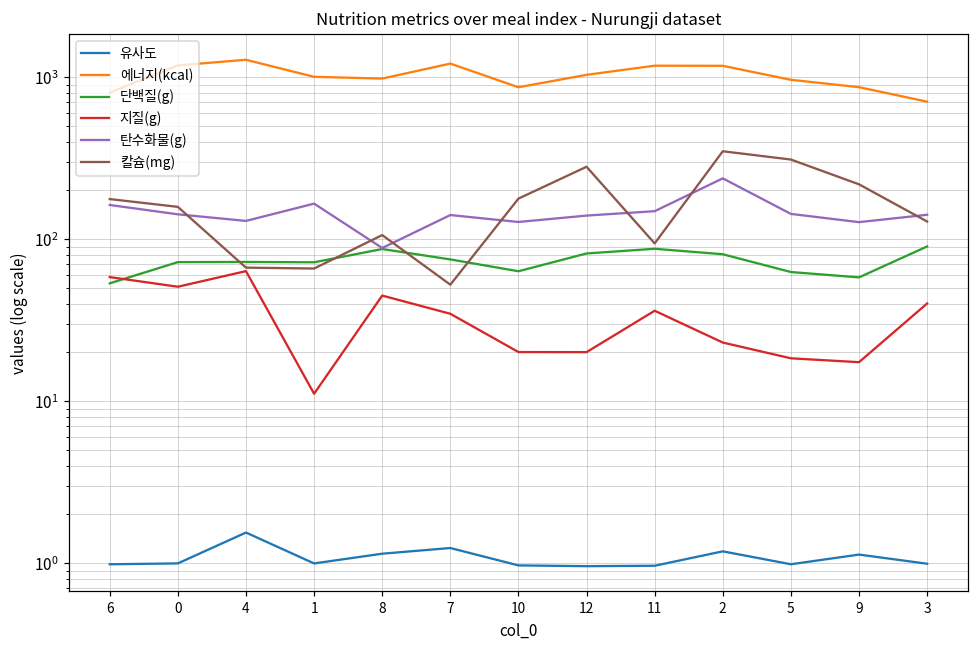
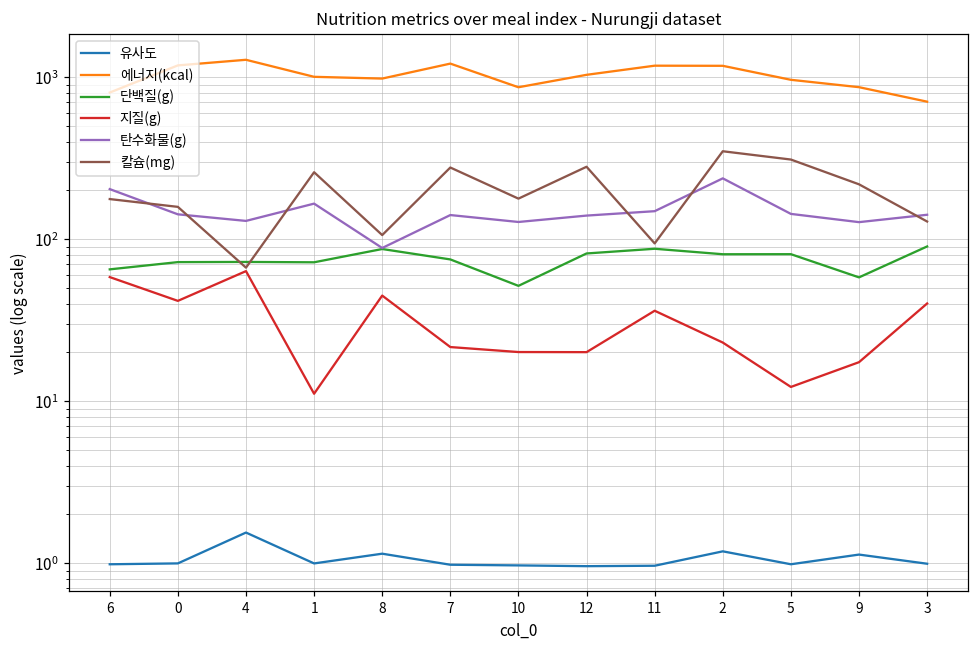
  {
    "유사도": {
      "6": 1.0,
      "0": 1.0,
      "4": 1.5,
      "1": 1.0,
      "8": 1.1,
-     "7": 1.2,
+     "7": 1.0,
      "10": 1.0,
      "12": 1.0,
      "11": 1.0,
      "2": 1.2,
      "5": 1.0,
      "9": 1.1,
      "3": 1.0
    },
    "에너지(kcal)": {
      "4": 1300,
      "1": 1000,
      "8": 1000,
      "7": 1200,
      "10": 900,
      "12": 1000,
      "11": 1200,
      "2": 1200,
      "5": 1000,
      "9": 900,
      "3": 700
    },
    "단백질(g)": {
-     "6": 53,
+     "6": 70,
      "0": 70,
      "4": 70,
      "1": 70,
      "7": 80,
-     "10": 63,
+     "10": 52,
      "12": 80,
      "11": 90,
      "2": 80,
-     "5": 63,
+     "5": 80,
      "9": 58,
      "3": 90
    },
    "지질(g)": {
      "6": 58,
-     "0": 51,
+     "0": 42,
      "4": 64,
      "1": 11,
      "8": 45,
-     "7": 35,
+     "7": 22,
      "10": 20,
      "12": 20,
      "11": 36,
      "2": 23,
-     "5": 18,
+     "5": 12,
      "9": 17,
      "3": 40
    },
    "탄수화물(g)": {
-     "6": 160,
+     "6": 200,
      "0": 140,
      "4": 130,
      "1": 170,
      "7": 140,
      "10": 130,
      "12": 140,
      "11": 150,
      "2": 240,
      "5": 140,
      "9": 130,
      "3": 140
    },
    "칼슘(mg)": {
      "6": 180,
      "0": 160,
      "4": 70,
-     "1": 70,
+     "1": 260,
      "8": 110,
-     "7": 52,
+     "7": 280,
      "10": 180,
      "12": 280,
      "11": 90,
      "2": 350,
      "5": 310,
      "9": 220,
      "3": 130
    }
  }
